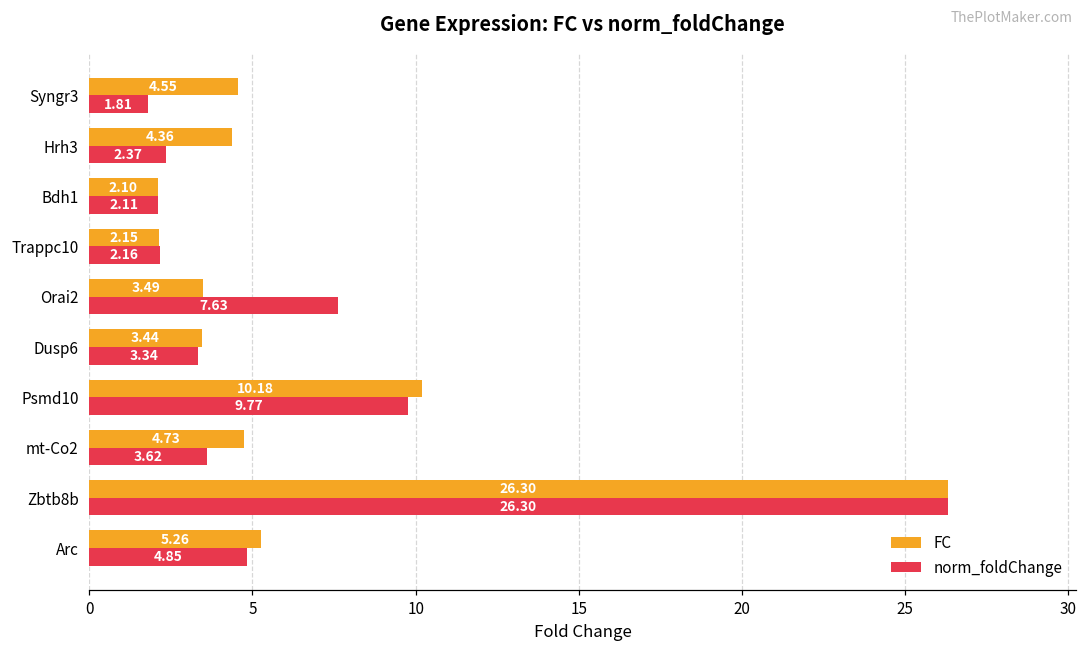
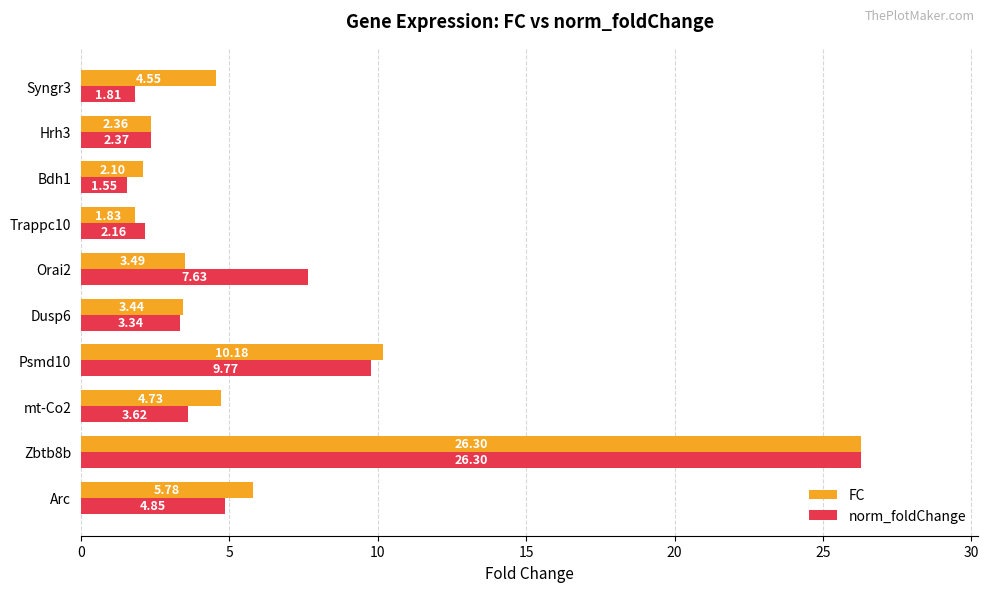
  {
    "FC": {
      "Syngr3": 4.55,
-     "Hrh3": 4.36,
+     "Hrh3": 2.36,
      "Bdh1": 2.10,
-     "Trappc10": 2.15,
+     "Trappc10": 1.83,
      "Orai2": 3.49,
      "Dusp6": 3.44,
      "Psmd10": 10.18,
      "mt-Co2": 4.73,
      "Zbtb8b": 26.30,
-     "Arc": 5.26
+     "Arc": 5.78
    },
    "norm_foldChange": {
      "Syngr3": 1.81,
      "Hrh3": 2.37,
-     "Bdh1": 2.11,
+     "Bdh1": 1.55,
      "Trappc10": 2.16,
      "Orai2": 7.63,
      "Dusp6": 3.34,
      "Psmd10": 9.77,
      "mt-Co2": 3.62,
      "Zbtb8b": 26.30,
      "Arc": 4.85
    }
  }
